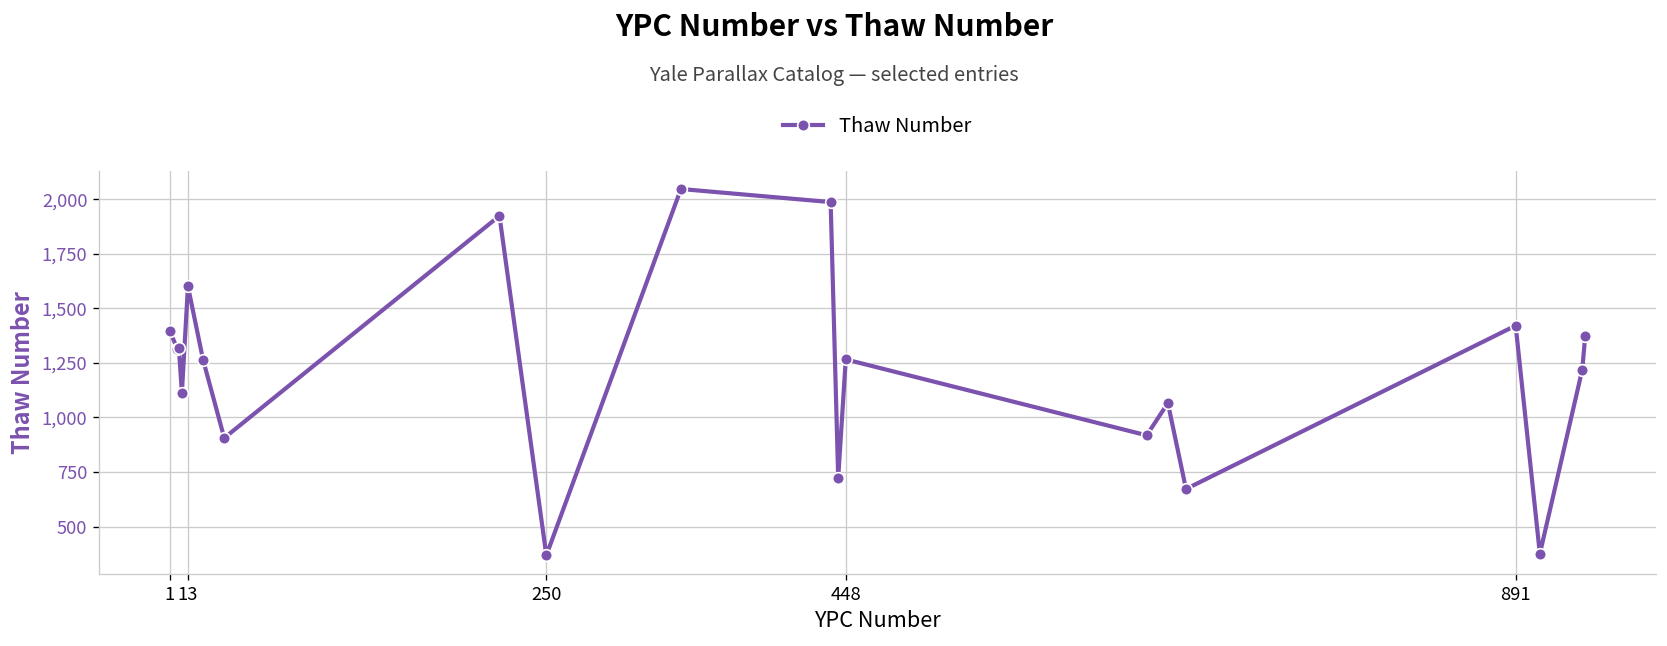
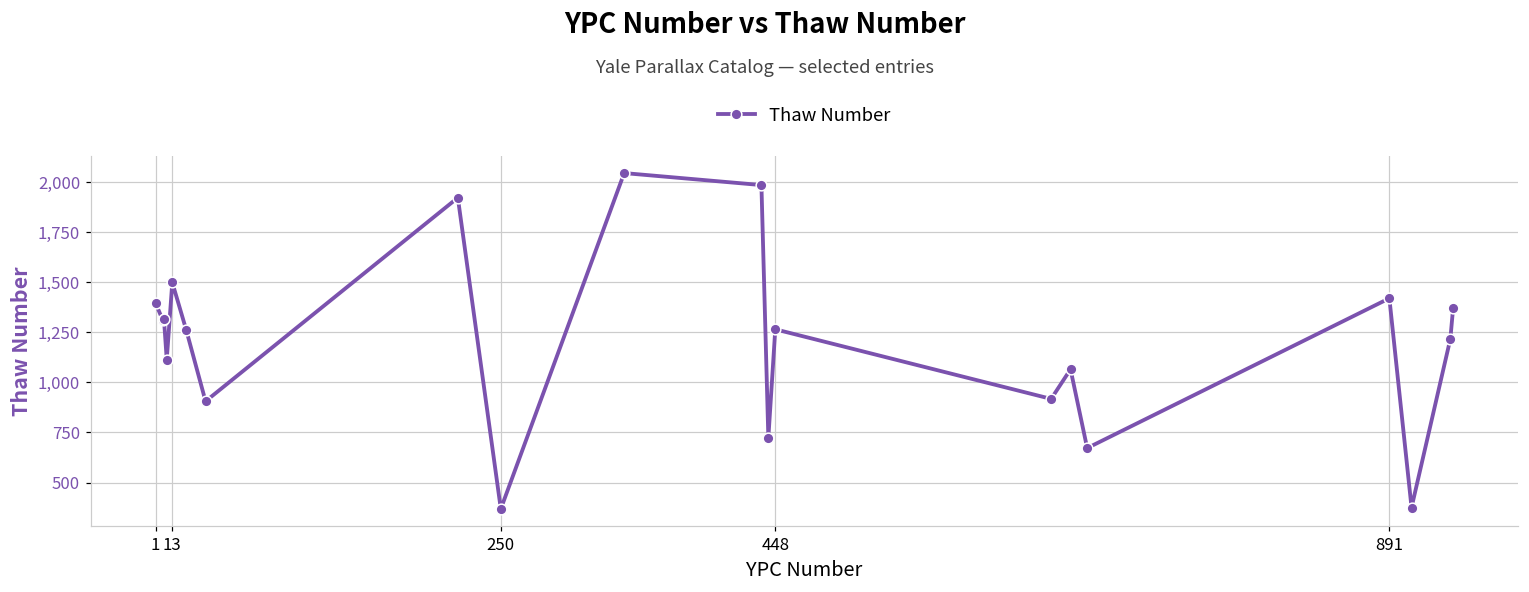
  {
    "1": "1,400",
-   "13": "1,600",
+   "13": "1,500",
    "250": "370",
    "448": "1,270",
    "891": "1,420"
  }
